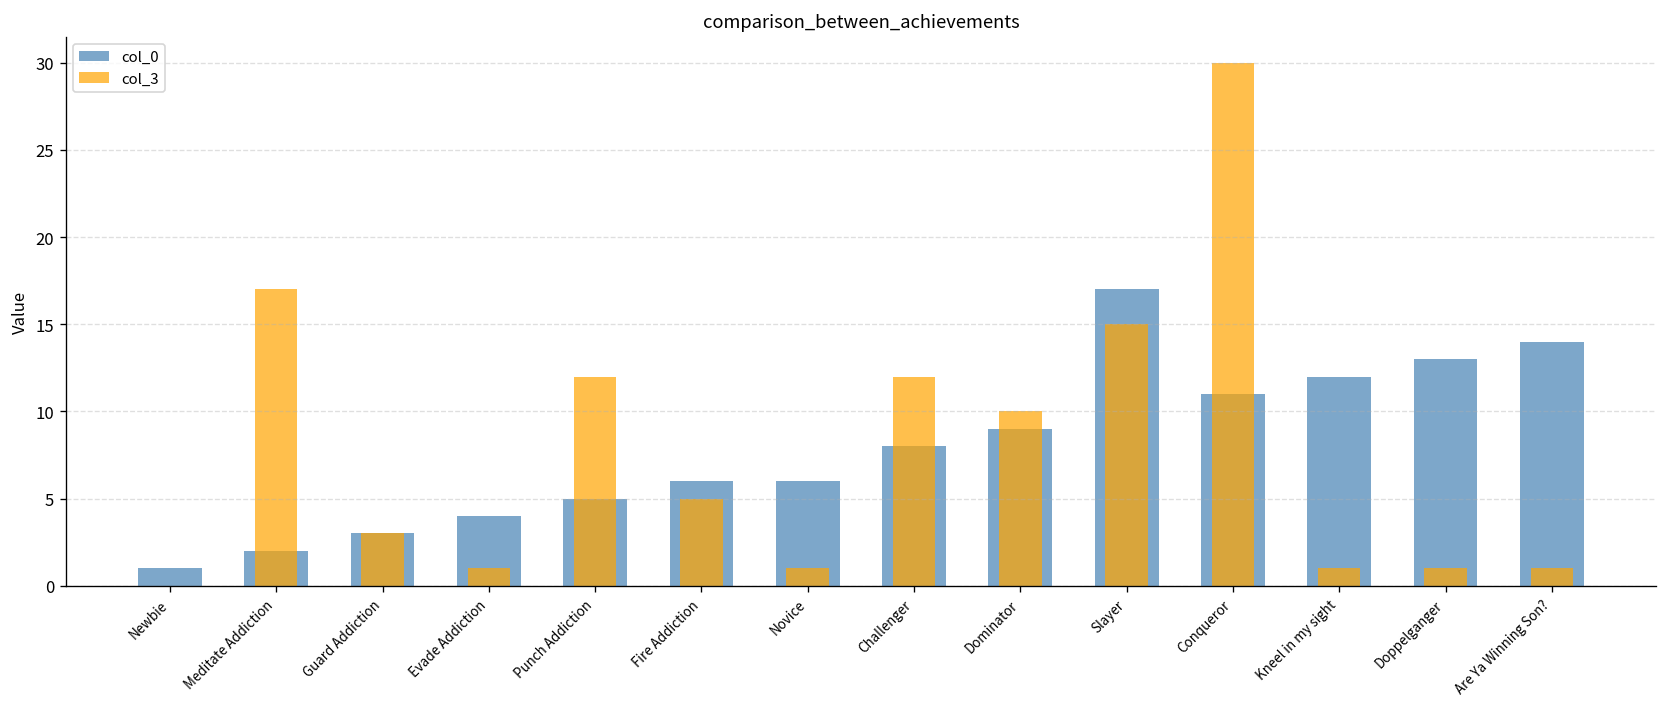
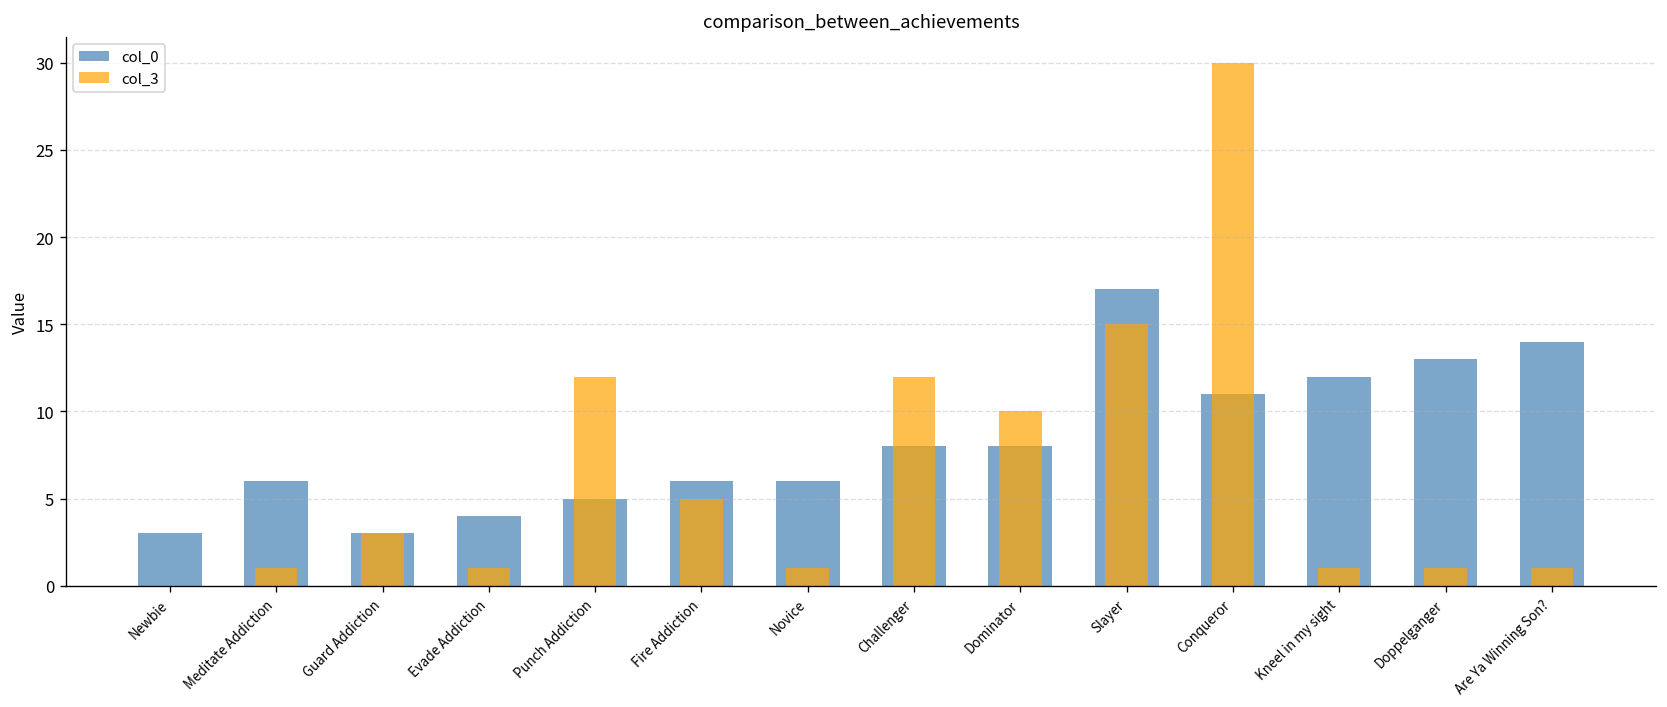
  {
    "col_0": {
-     "Newbie": 1,
-     "Meditate Addiction": 2,
+     "Newbie": 3,
+     "Meditate Addiction": 6,
      "Guard Addiction": 3,
      "Evade Addiction": 4,
      "Fire Addiction": 6,
      "Novice": 6,
-     "Dominator": 9,
+     "Dominator": 8,
      "Slayer": 17,
      "Kneel in my sight": 12,
      "Doppelganger": 13,
      "Are Ya Winning Son?": 14
    },
    "col_3": {
      "Newbie": 0,
-     "Meditate Addiction": 17,
+     "Meditate Addiction": 1,
      "Guard Addiction": 3,
      "Punch Addiction": 12,
      "Challenger": 12,
      "Dominator": 10,
      "Conqueror": 30
    }
  }
